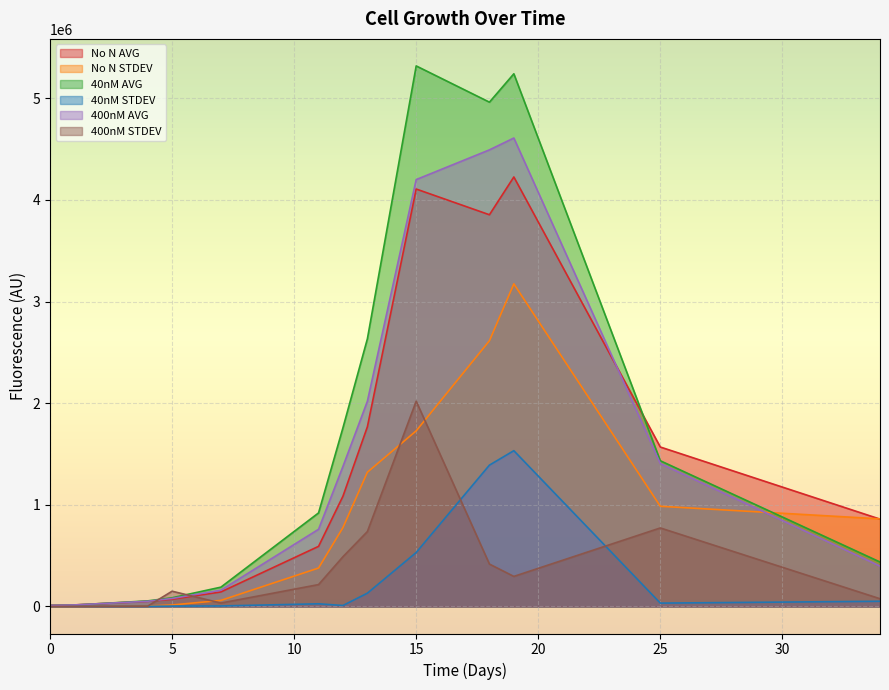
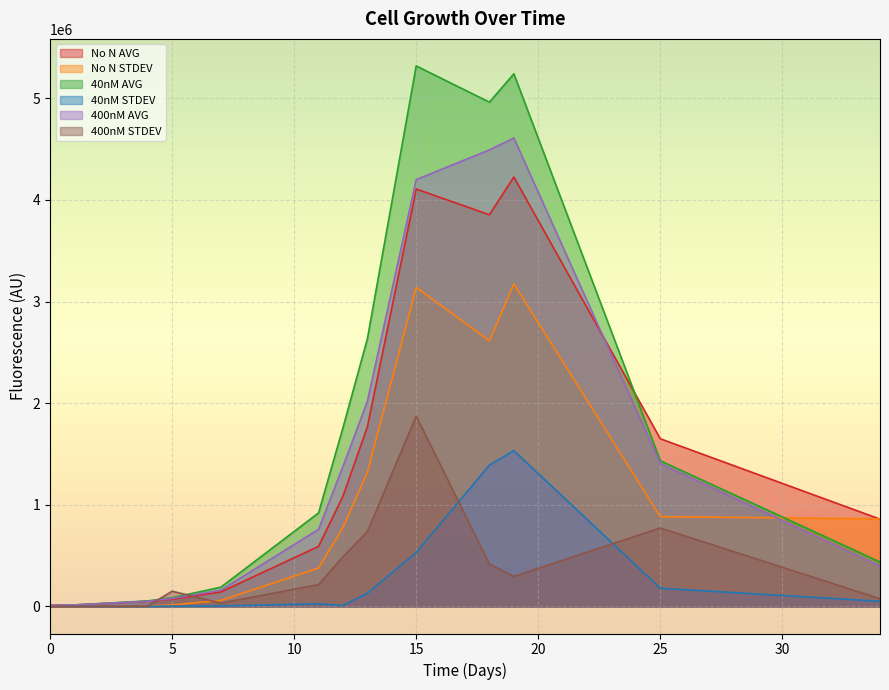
  {
    "No N AVG": {
      "15": 4110000,
-     "25": 1570000
+     "25": 1650000
    },
    "No N STDEV": {
-     "15": 1730000,
-     "25": 990000
+     "15": 3140000,
+     "25": 880000
    },
    "40nM AVG": {
      "15": 5320000,
      "25": 1430000
    },
    "40nM STDEV": {
      "15": 530000,
-     "25": 30000
+     "25": 180000
    },
    "400nM AVG": {
      "15": 4200000,
      "25": 1410000
    },
    "400nM STDEV": {
      "5": 150000,
-     "15": 2020000,
+     "15": 1870000,
      "25": 770000
    }
  }
